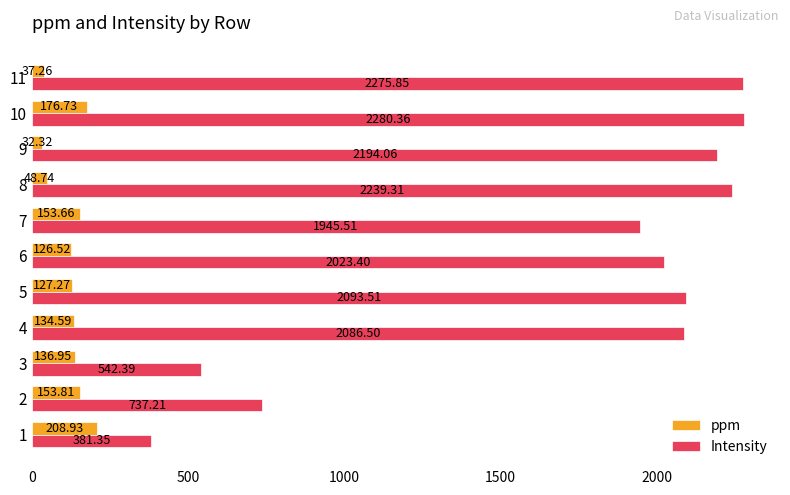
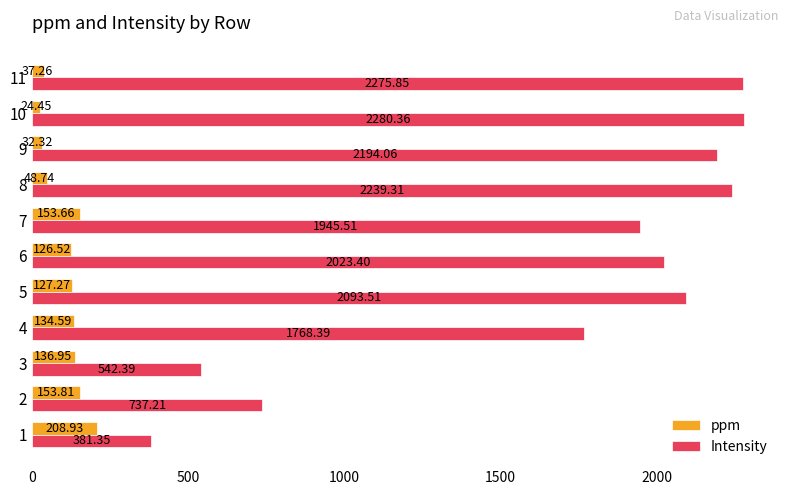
  {
    "ppm": {
      "11": 37.26,
-     "10": 176.73,
+     "10": 24.45,
      "9": 32.32,
      "8": 48.74,
      "7": 153.66,
      "6": 126.52,
      "5": 127.27,
      "4": 134.59,
      "3": 136.95,
      "2": 153.81,
      "1": 208.93
    },
    "Intensity": {
      "11": 2275.85,
      "10": 2280.36,
      "9": 2194.06,
      "8": 2239.31,
      "7": 1945.51,
      "6": 2023.40,
      "5": 2093.51,
-     "4": 2086.50,
+     "4": 1768.39,
      "3": 542.39,
      "2": 737.21,
      "1": 381.35
    }
  }
